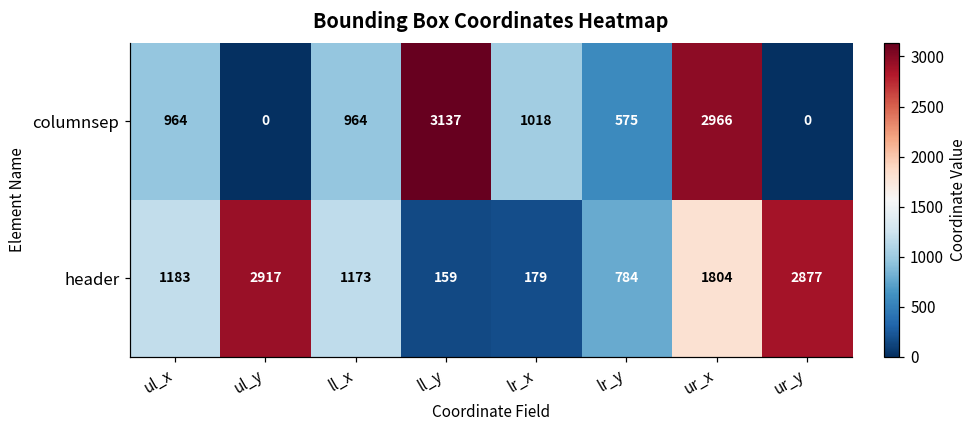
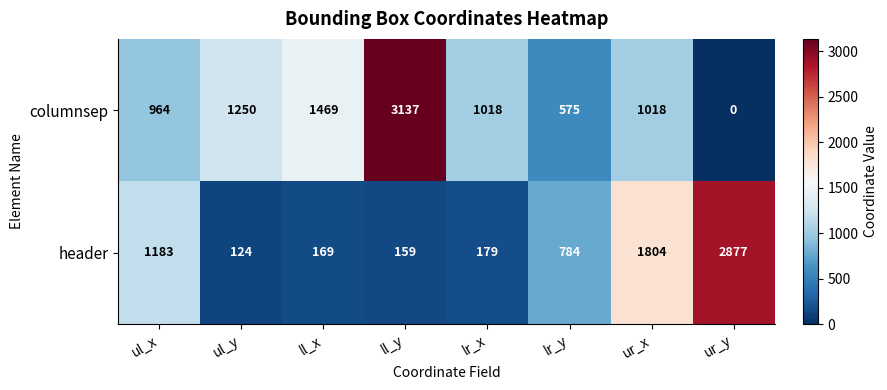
  {
    "columnsep": {
      "ul_x": 964,
-     "ul_y": 0,
-     "ll_x": 964,
+     "ul_y": 1250,
+     "ll_x": 1469,
      "ll_y": 3137,
      "lr_x": 1018,
      "lr_y": 575,
-     "ur_x": 2966,
+     "ur_x": 1018,
      "ur_y": 0
    },
    "header": {
      "ul_x": 1183,
-     "ul_y": 2917,
-     "ll_x": 1173,
+     "ul_y": 124,
+     "ll_x": 169,
      "ll_y": 159,
      "lr_x": 179,
      "lr_y": 784,
      "ur_x": 1804,
      "ur_y": 2877
    }
  }
